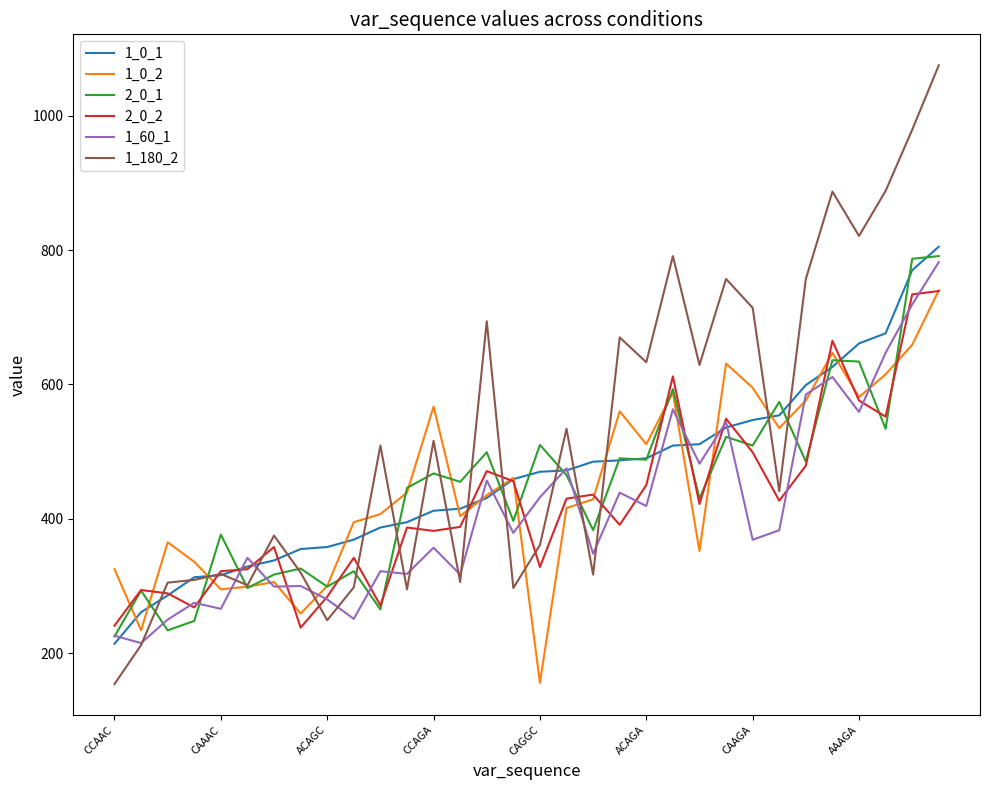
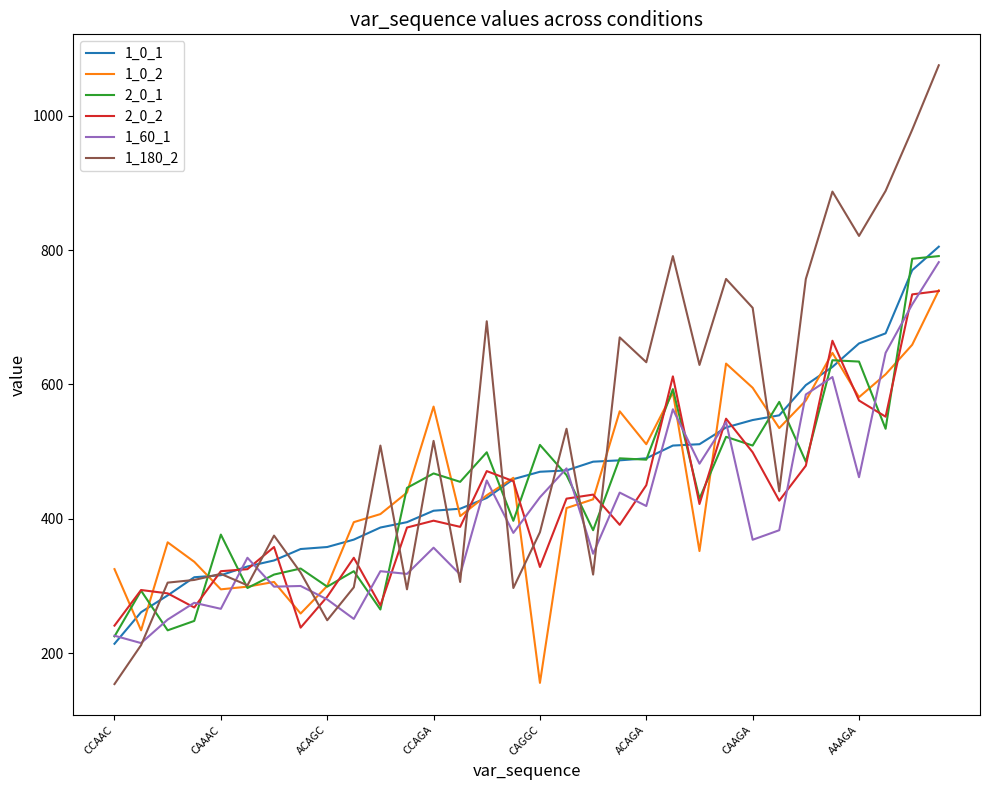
  {
    "1_0_1": {
      "CCAAC": 210,
      "ACAGC": 360,
      "CCAGA": 410,
      "CAGGC": 470,
      "CAAGA": 550,
      "AAAGA": 660
    },
    "1_0_2": {
      "CCAAC": 330,
      "CAAAC": 300,
      "CCAGA": 570,
      "CAGGC": 160,
      "ACAGA": 510,
      "CAAGA": 600,
      "AAAGA": 580
    },
    "2_0_1": {
      "CAAAC": 380,
      "CCAGA": 470,
      "CAGGC": 510,
      "CAAGA": 510,
      "AAAGA": 630
    },
    "2_0_2": {
      "CCAAC": 240,
      "CAAAC": 320,
      "ACAGC": 280,
-     "CCAGA": 380,
+     "CCAGA": 400,
      "CAGGC": 330,
      "ACAGA": 450,
      "CAAGA": 500,
      "AAAGA": 580
    },
    "1_60_1": {
      "CAAAC": 270,
      "ACAGC": 280,
      "CCAGA": 360,
      "CAGGC": 430,
      "ACAGA": 420,
      "CAAGA": 370,
-     "AAAGA": 560
+     "AAAGA": 460
    },
    "1_180_2": {
      "CCAAC": 150,
      "ACAGC": 250,
      "CCAGA": 520,
-     "CAGGC": 360,
+     "CAGGC": 380,
      "ACAGA": 630,
      "CAAGA": 710,
      "AAAGA": 820
    }
  }
